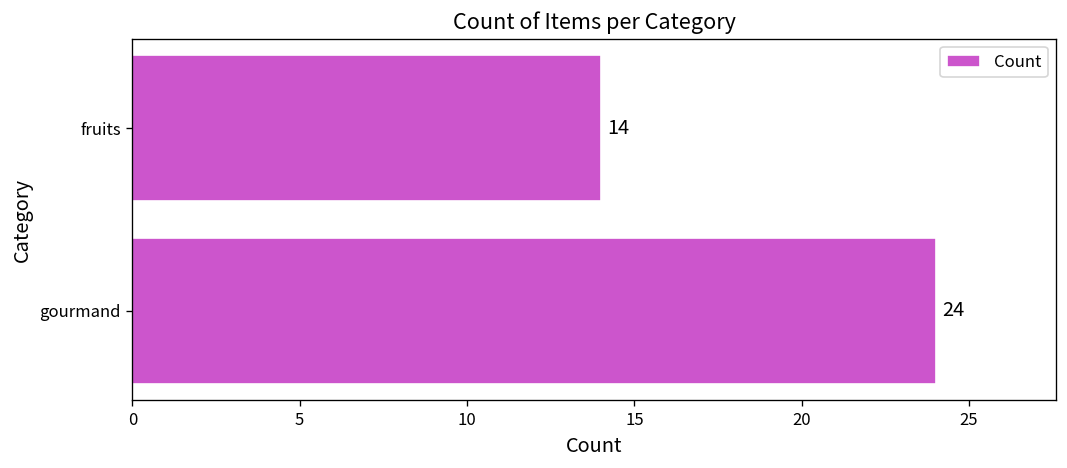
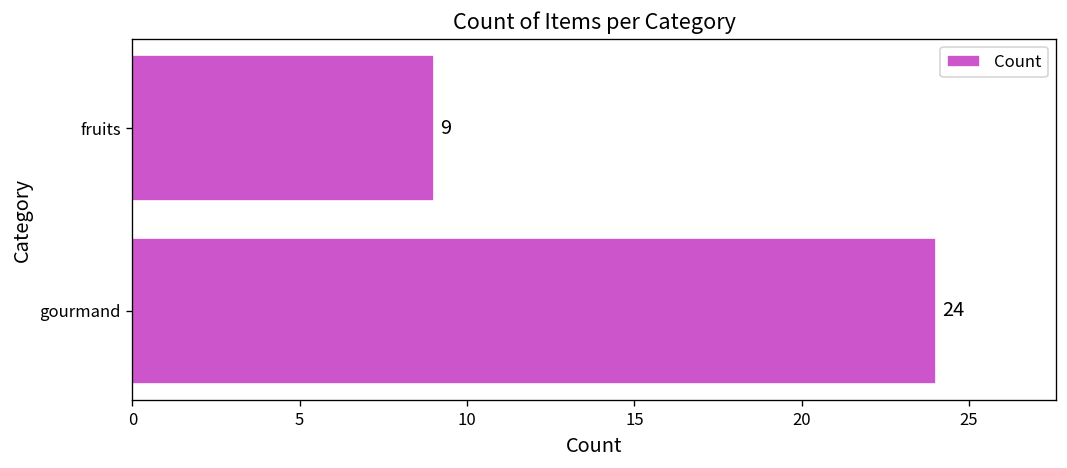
  {
-   "fruits": 14,
+   "fruits": 9,
    "gourmand": 24
  }
